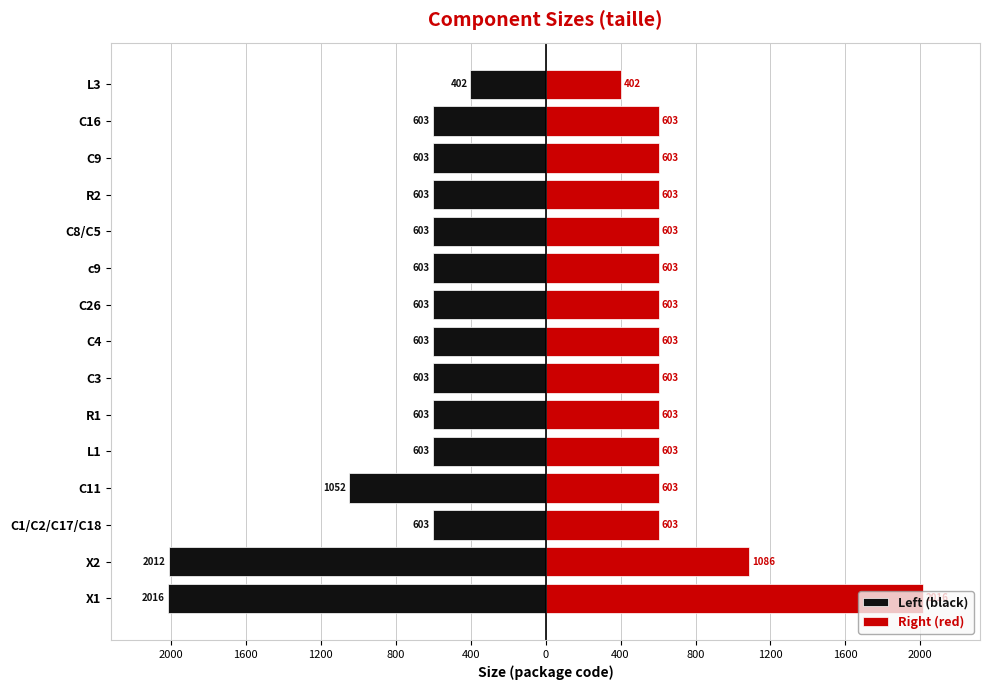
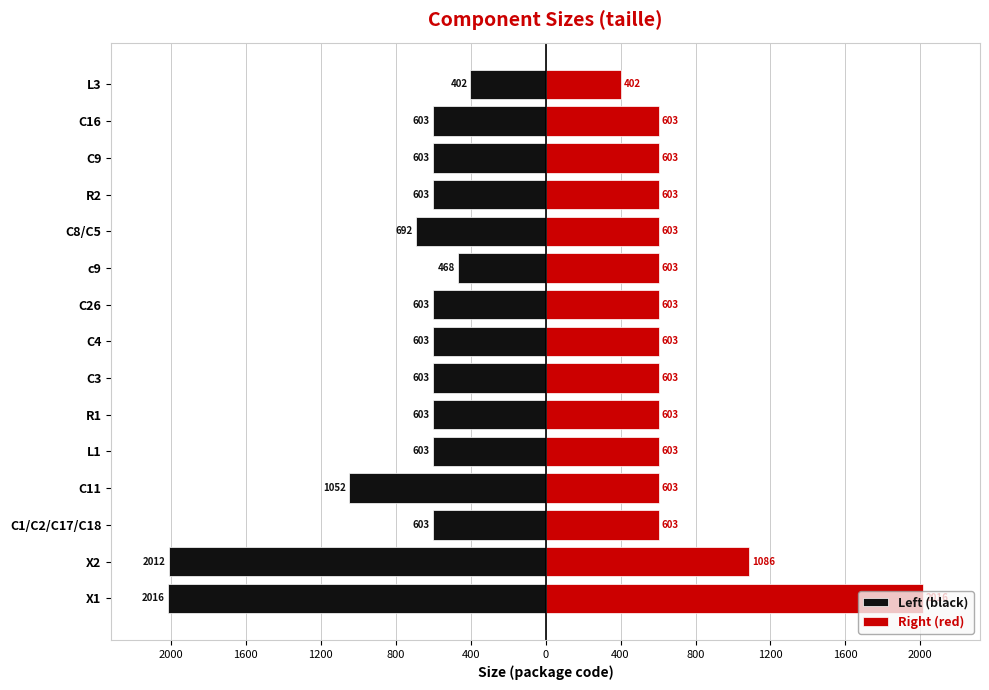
  {
    "Left (black)": {
-     "C8/C5": 603,
-     "c9": 603
+     "C8/C5": 692,
+     "c9": 468
    },
    "Right (red)": {
      "L3": 402,
      "C16": 603,
      "C9": 603,
      "R2": 603,
      "C8/C5": 603,
      "c9": 603,
      "C26": 603,
      "C4": 603,
      "C3": 603,
      "R1": 603,
      "L1": 603,
      "C11": 603,
      "C1/C2/C17/C18": 603,
      "X2": 1086
    }
  }
